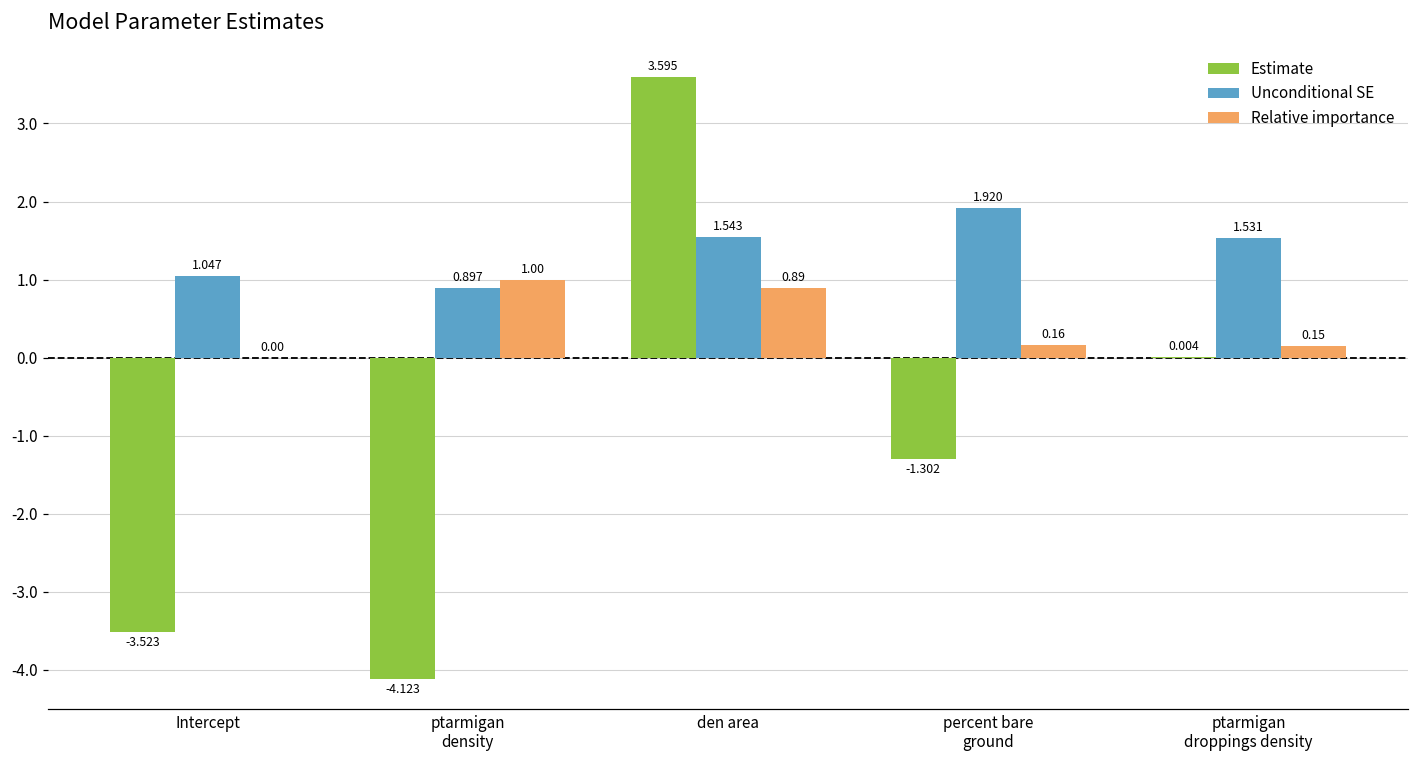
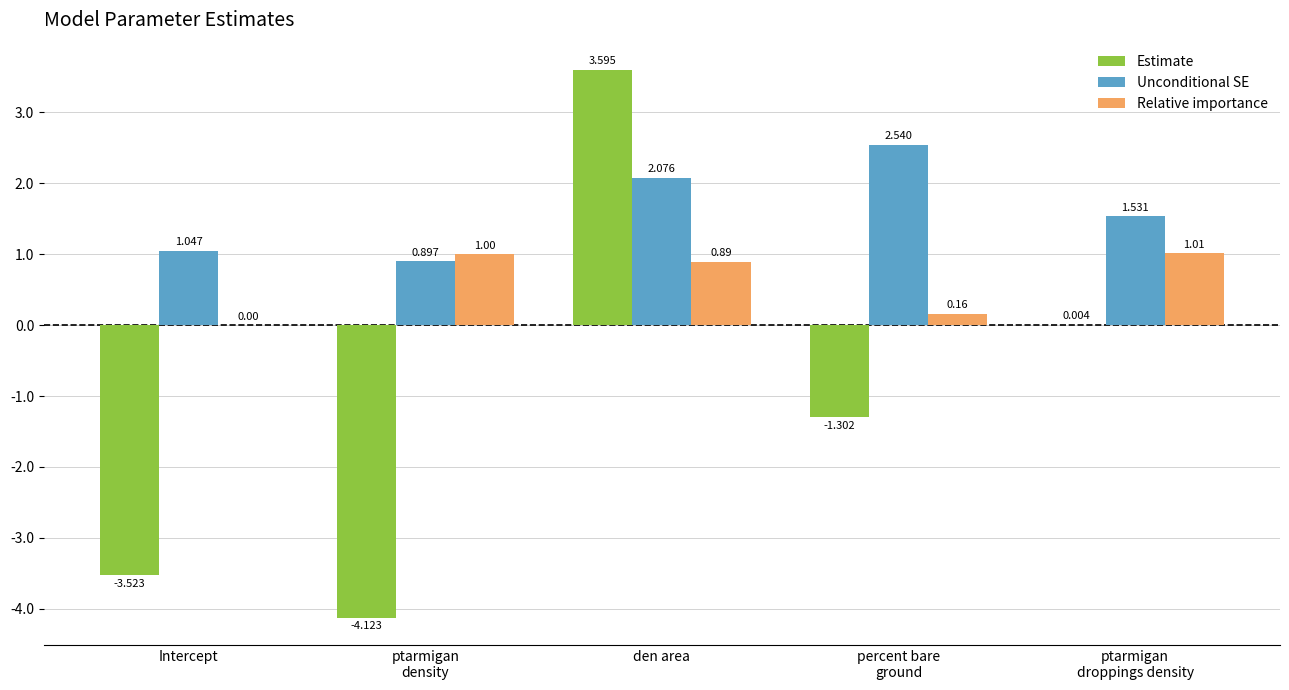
  {
    "Estimate": {
      "Intercept": -3.523,
      "ptarmigan density": -4.123,
      "den area": 3.595,
      "percent bare ground": -1.302,
      "ptarmigan droppings density": 0.004
    },
    "Unconditional SE": {
      "Intercept": 1.047,
      "ptarmigan density": 0.897,
-     "den area": 1.543,
-     "percent bare ground": 1.920,
+     "den area": 2.076,
+     "percent bare ground": 2.540,
      "ptarmigan droppings density": 1.531
    },
    "Relative importance": {
      "Intercept": 0.00,
      "ptarmigan density": 1.00,
      "den area": 0.89,
      "percent bare ground": 0.16,
-     "ptarmigan droppings density": 0.15
+     "ptarmigan droppings density": 1.01
    }
  }
